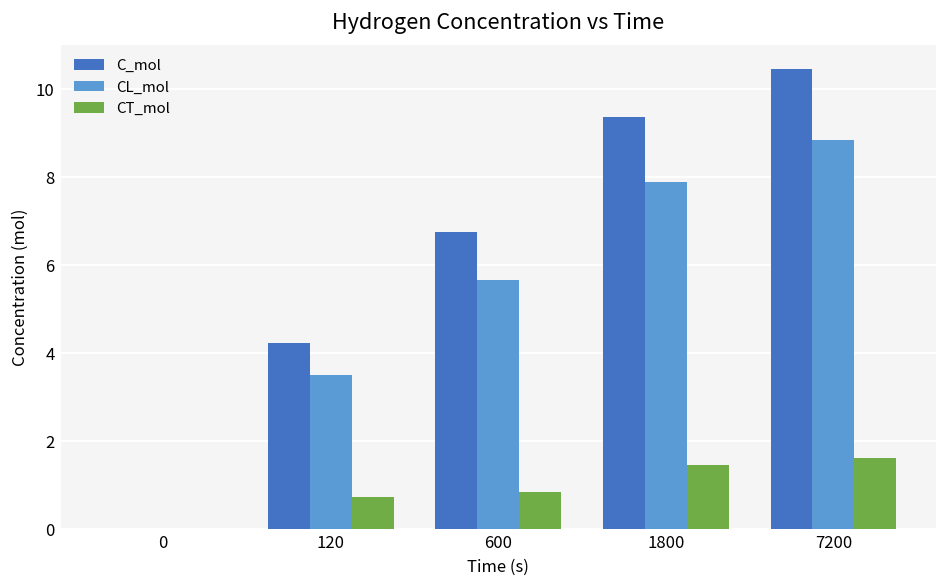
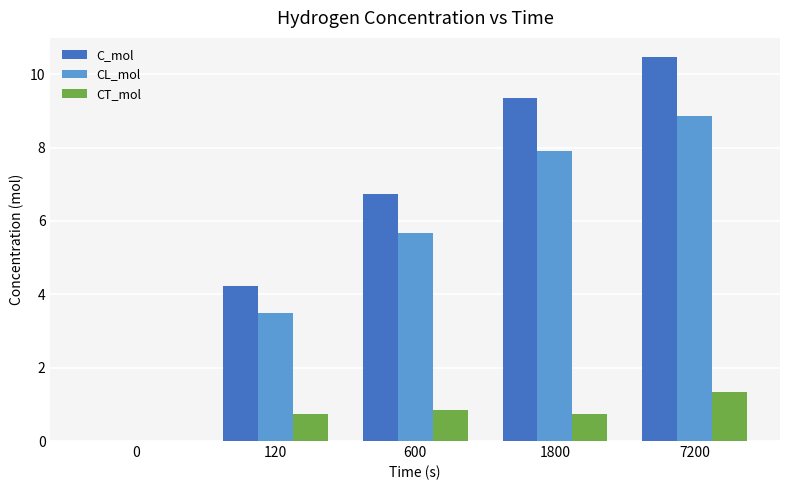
  {
    "CT_mol": {
      "0": 0.0,
      "120": 0.7,
      "600": 0.8,
-     "1800": 1.5,
-     "7200": 1.6
+     "1800": 0.7,
+     "7200": 1.3
    }
  }
